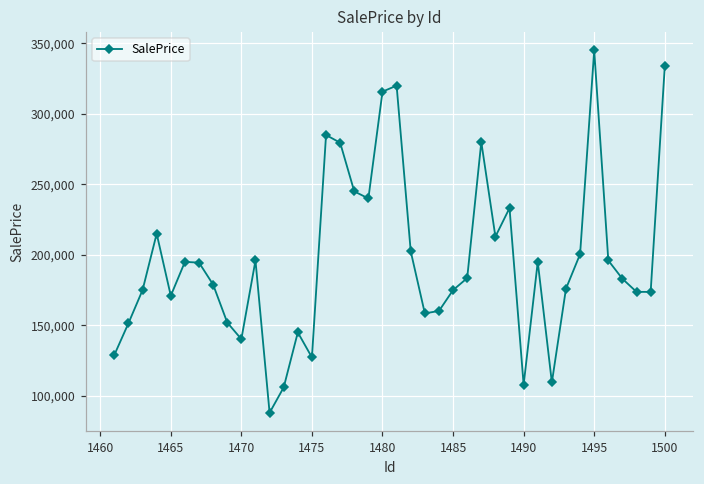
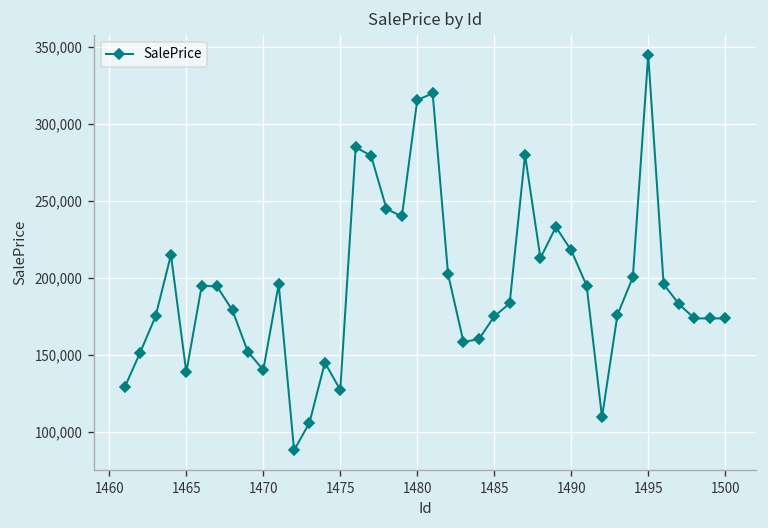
  {
-   "1465": "171,000",
+   "1465": "139,000",
    "1470": "140,000",
    "1475": "127,000",
    "1480": "316,000",
    "1485": "175,000",
-   "1490": "108,000",
+   "1490": "218,000",
    "1495": "345,000",
-   "1500": "334,000"
+   "1500": "174,000"
  }
